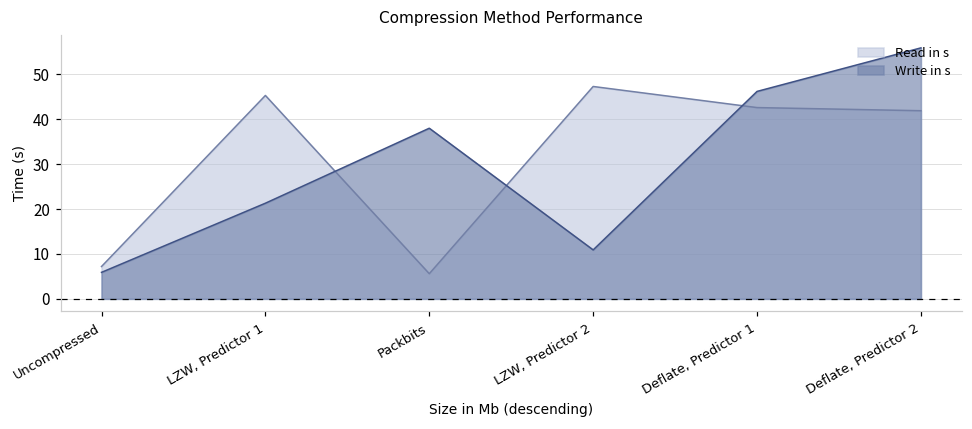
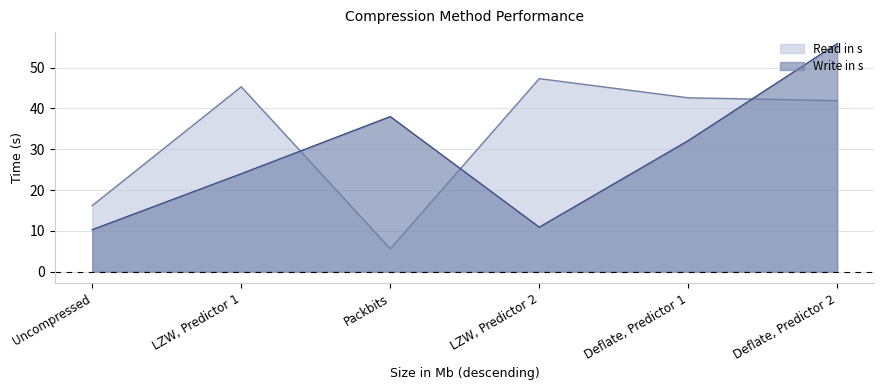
  {
    "Read in s": {
-     "Uncompressed": 7,
+     "Uncompressed": 16,
      "LZW, Predictor 1": 45,
      "Packbits": 6,
      "LZW, Predictor 2": 47,
      "Deflate, Predictor 1": 43,
      "Deflate, Predictor 2": 42
    },
    "Write in s": {
-     "Uncompressed": 6,
-     "LZW, Predictor 1": 21,
+     "Uncompressed": 10,
+     "LZW, Predictor 1": 24,
      "Packbits": 38,
      "LZW, Predictor 2": 11,
-     "Deflate, Predictor 1": 46,
+     "Deflate, Predictor 1": 32,
      "Deflate, Predictor 2": 56
    }
  }
